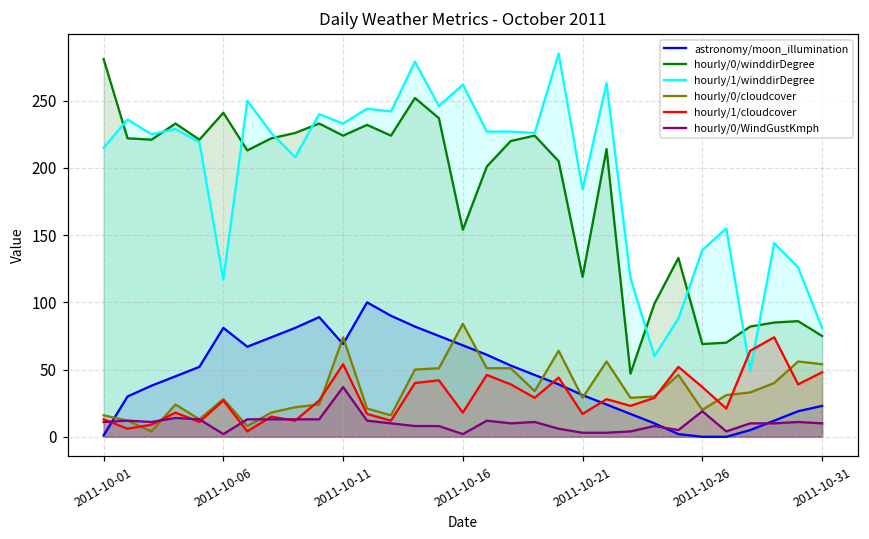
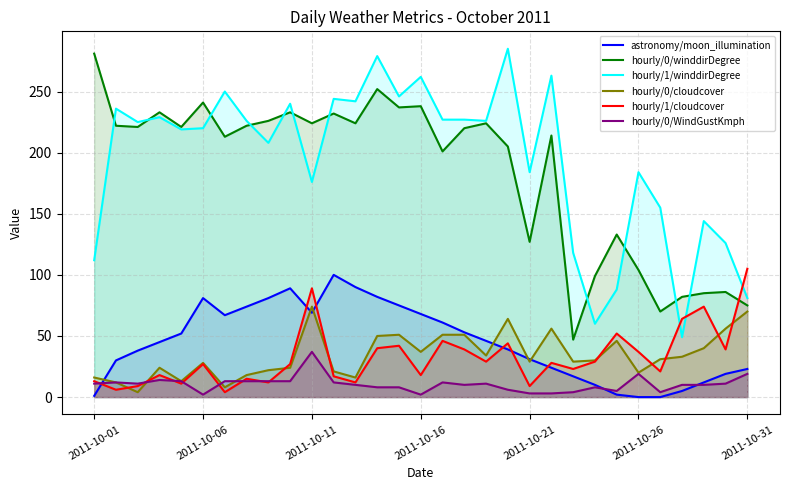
  {
    "astronomy/moon_illumination": {
      "2011-10-01": 1,
      "2011-10-06": 81,
      "2011-10-11": 69,
      "2011-10-16": 68,
      "2011-10-26": 0,
      "2011-10-31": 23
    },
    "hourly/0/winddirDegree": {
      "2011-10-01": 281,
      "2011-10-06": 241,
      "2011-10-11": 224,
-     "2011-10-16": 154,
-     "2011-10-21": 119,
-     "2011-10-26": 69,
+     "2011-10-16": 238,
+     "2011-10-21": 127,
+     "2011-10-26": 104,
      "2011-10-31": 75
    },
    "hourly/1/winddirDegree": {
-     "2011-10-01": 215,
-     "2011-10-06": 117,
-     "2011-10-11": 233,
+     "2011-10-01": 112,
+     "2011-10-06": 220,
+     "2011-10-11": 176,
      "2011-10-16": 262,
      "2011-10-21": 184,
-     "2011-10-26": 139,
+     "2011-10-26": 184,
      "2011-10-31": 81
    },
    "hourly/0/cloudcover": {
      "2011-10-01": 16,
      "2011-10-11": 74,
-     "2011-10-16": 84,
-     "2011-10-31": 54
+     "2011-10-16": 37,
+     "2011-10-31": 70
    },
    "hourly/1/cloudcover": {
-     "2011-10-11": 54,
+     "2011-10-11": 89,
      "2011-10-16": 18,
-     "2011-10-21": 17,
+     "2011-10-21": 9,
      "2011-10-26": 37,
-     "2011-10-31": 48
+     "2011-10-31": 105
    },
    "hourly/0/WindGustKmph": {
      "2011-10-06": 2,
      "2011-10-11": 37,
      "2011-10-16": 2,
      "2011-10-21": 3,
-     "2011-10-31": 10
+     "2011-10-31": 19
    }
  }
